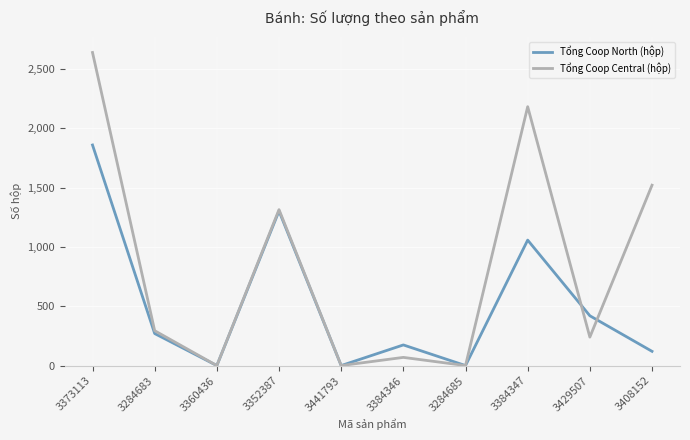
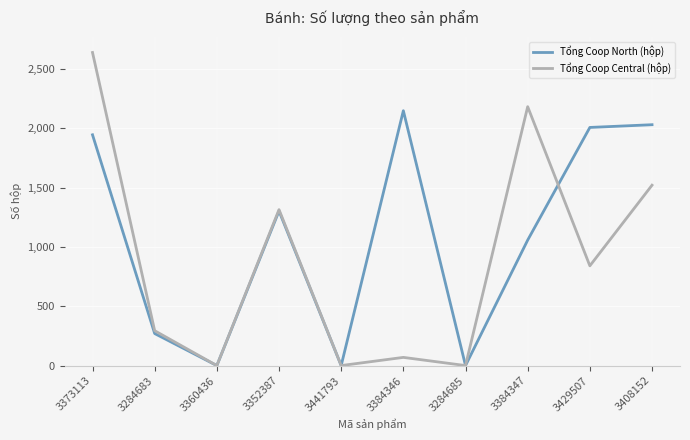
  {
    "Tổng Coop North (hộp)": {
-     "3373113": "1,860",
+     "3373113": "1,950",
      "3284683": "270",
-     "3384346": "170",
+     "3384346": "2,150",
      "3384347": "1,060",
-     "3429507": "420",
-     "3408152": "120"
+     "3429507": "2,010",
+     "3408152": "2,030"
    },
    "Tổng Coop Central (hộp)": {
      "3373113": "2,640",
      "3284683": "290",
      "3384346": "70",
      "3384347": "2,180",
-     "3429507": "240",
+     "3429507": "840",
      "3408152": "1,520"
    }
  }
